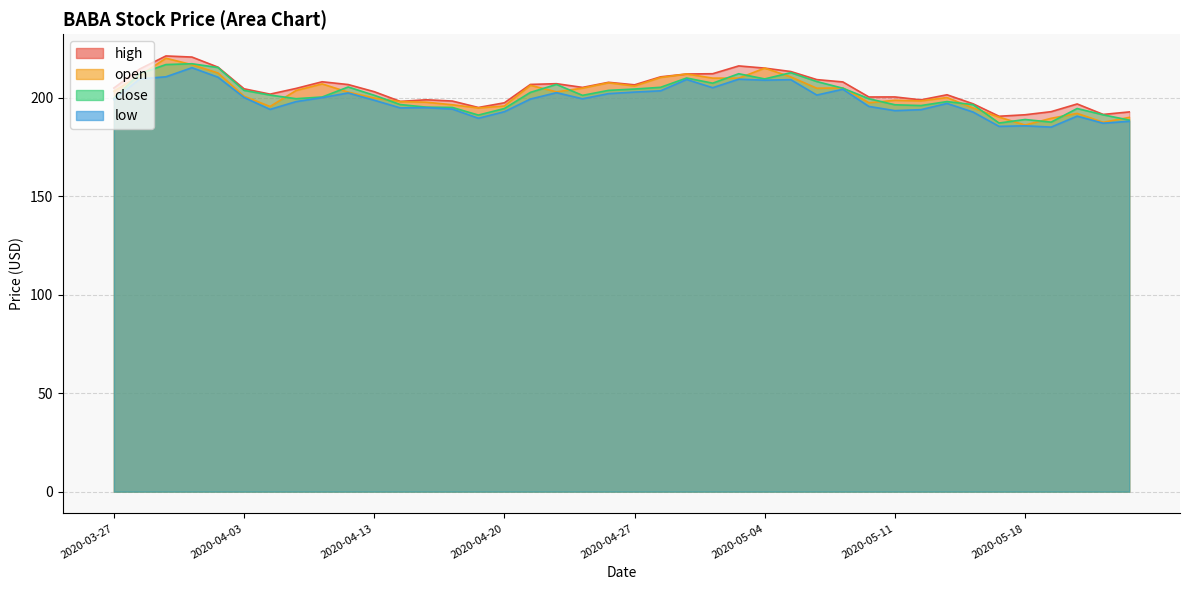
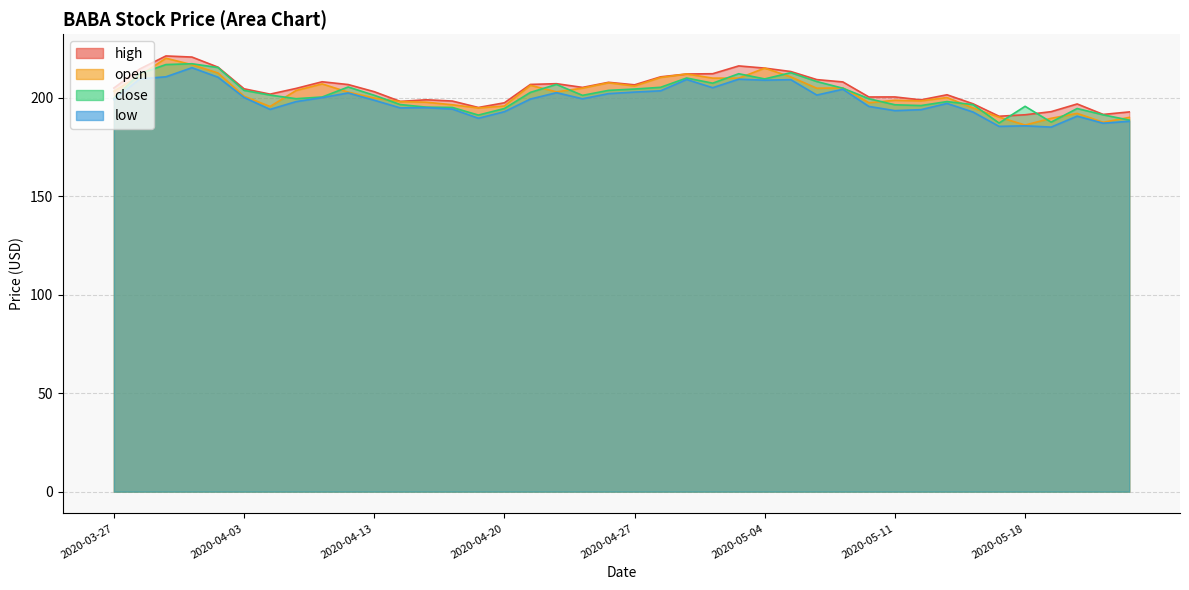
  {
    "close": {
      "2020-04-13": 201,
      "2020-04-27": 204,
      "2020-05-11": 196,
-     "2020-05-18": 189
+     "2020-05-18": 196
    },
    "low": {
      "2020-04-20": 193,
      "2020-04-27": 203,
      "2020-05-11": 193
    }
  }
